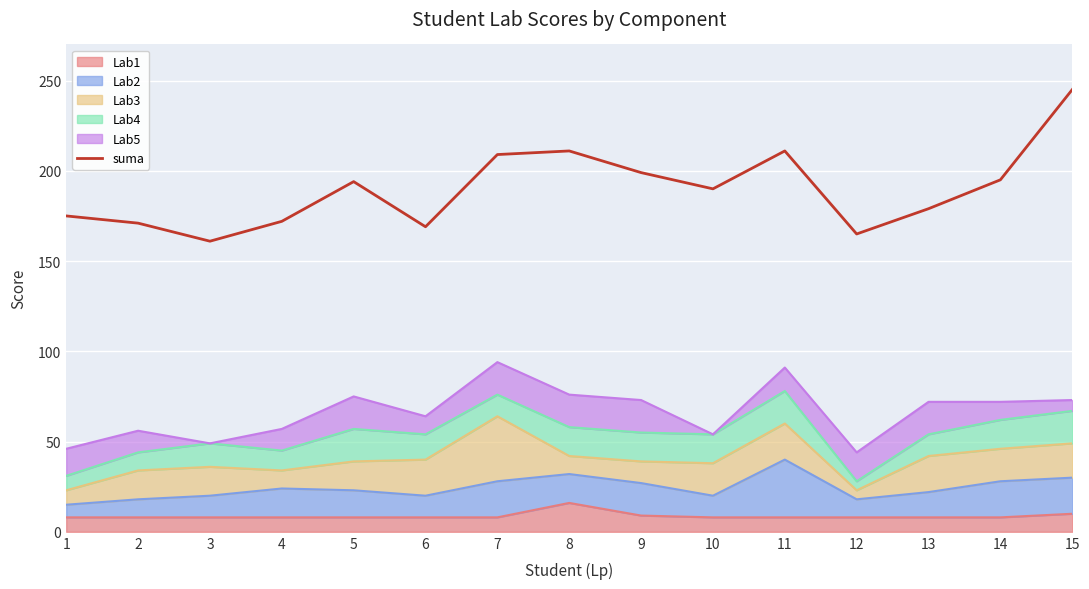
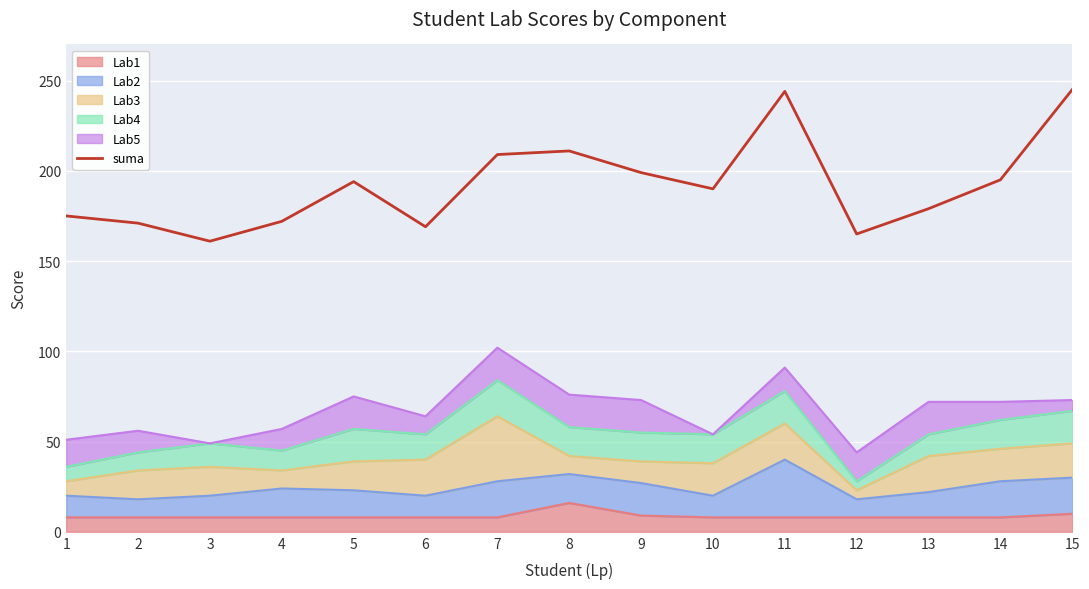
  {
    "Lab1": {
      "1": 8,
      "2": 8,
      "3": 8,
      "4": 8,
      "5": 8,
      "6": 8,
      "7": 8,
      "8": 16,
      "9": 9,
      "10": 8,
      "11": 8,
      "12": 8,
      "13": 8,
      "14": 8,
      "15": 10
    },
    "Lab2": {
-     "1": 7
+     "1": 12
    },
    "Lab3": {
      "1": 8
    },
    "Lab4": {
      "1": 8,
-     "7": 12
+     "7": 20
    },
    "Lab5": {
      "1": 15,
      "7": 18
    },
    "suma": {
      "1": 175,
      "2": 171,
      "3": 161,
      "4": 172,
      "5": 194,
      "6": 169,
      "7": 209,
      "8": 211,
      "9": 199,
      "10": 190,
-     "11": 211,
+     "11": 244,
      "12": 165,
      "13": 179,
      "14": 195,
      "15": 245
    }
  }
